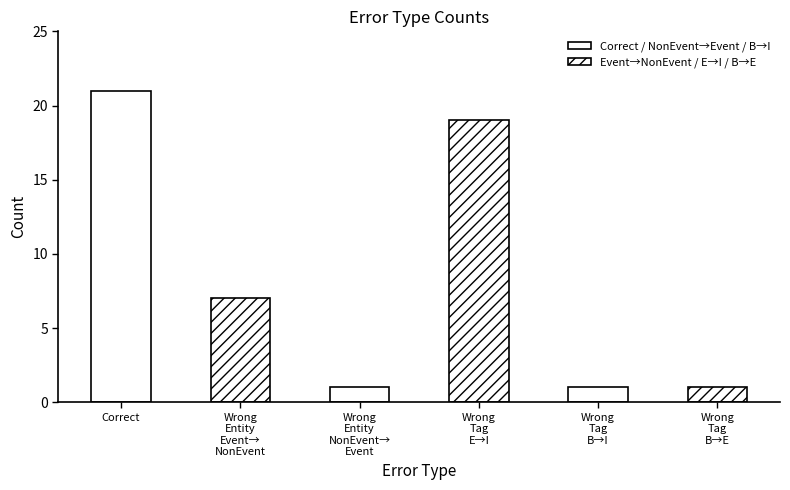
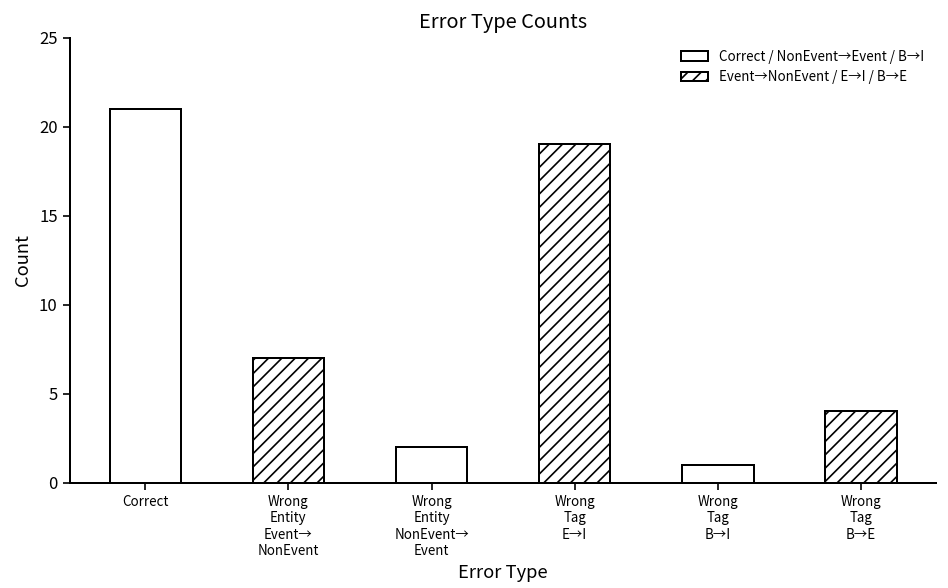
  {
    "Correct": 21,
    "Wrong Entity Event→ NonEvent": 7,
-   "Wrong Entity NonEvent→ Event": 1,
+   "Wrong Entity NonEvent→ Event": 2,
    "Wrong Tag E→I": 19,
    "Wrong Tag B→I": 1,
-   "Wrong Tag B→E": 1
+   "Wrong Tag B→E": 4
  }
